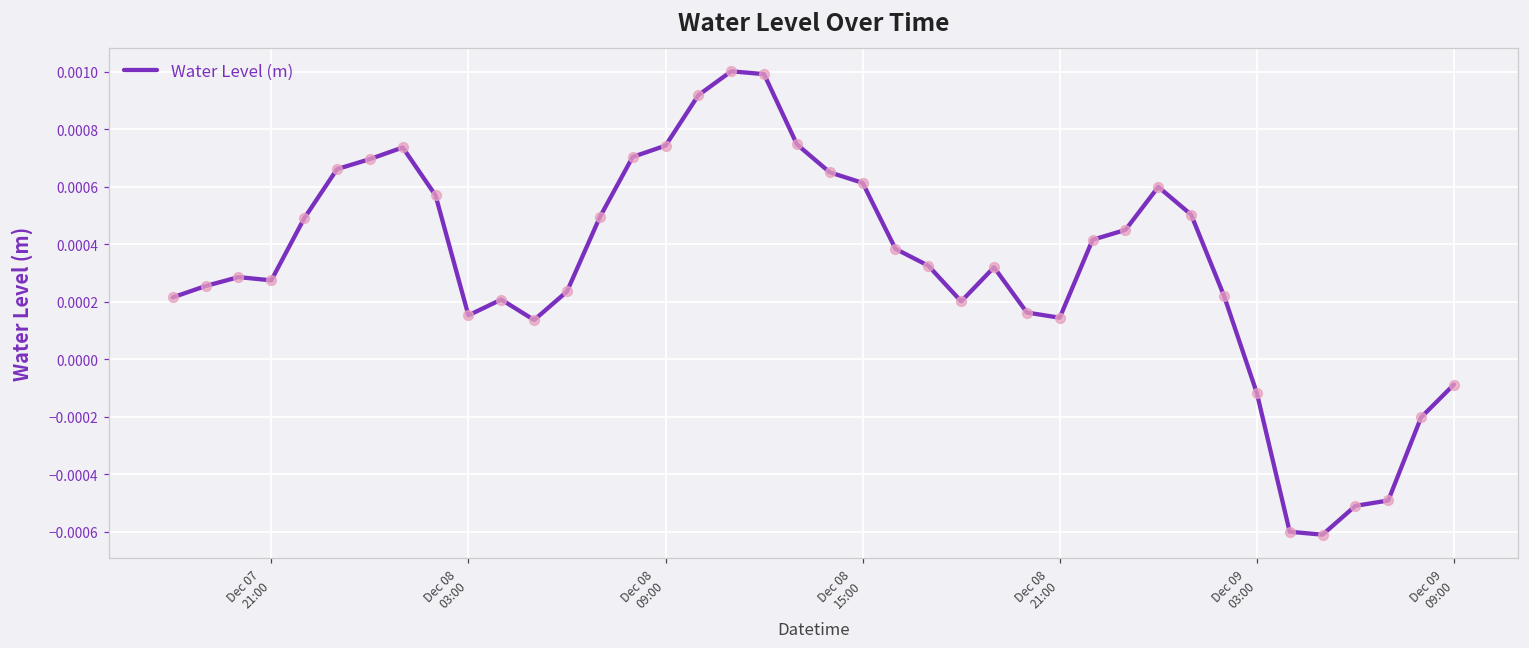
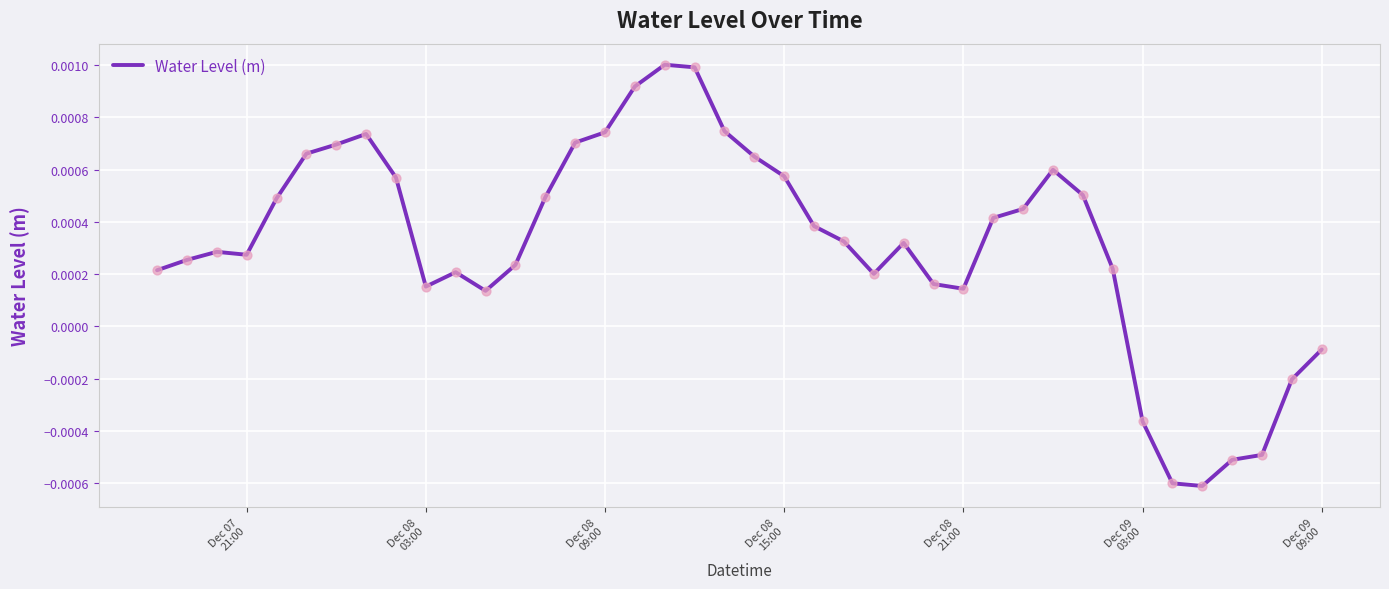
  {
    "Dec 07 21:00": 0.00027,
    "Dec 08 03:00": 0.00015,
    "Dec 08 09:00": 0.00074,
-   "Dec 08 15:00": 0.00061,
+   "Dec 08 15:00": 0.00057,
    "Dec 08 21:00": 0.00014,
-   "Dec 09 03:00": -0.00012,
+   "Dec 09 03:00": -0.00036,
    "Dec 09 09:00": -0.00009
  }
